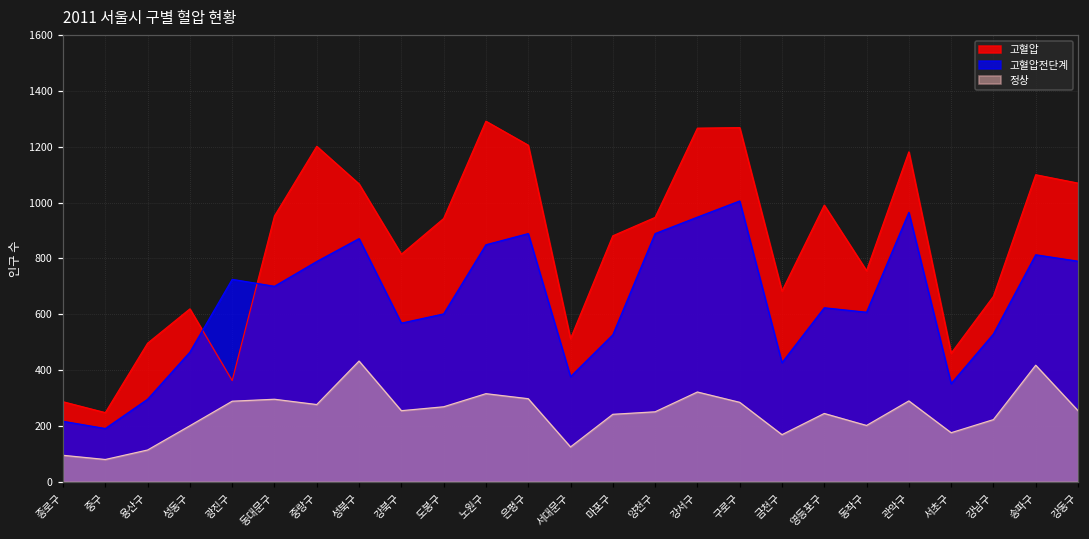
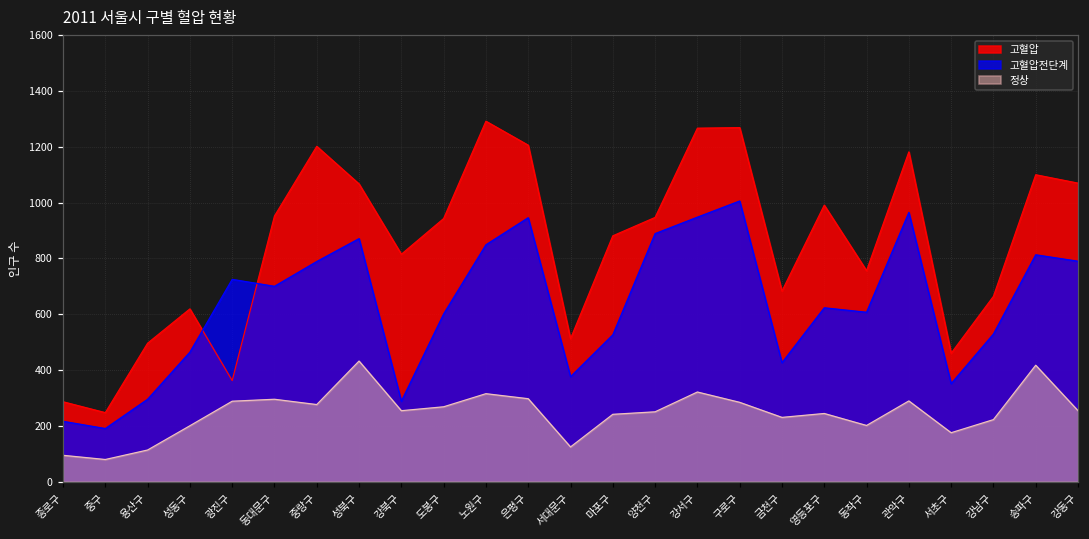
  {
    "고혈압": {
      "종로구": 290,
      "중구": 250,
      "용산구": 500,
      "성동구": 620,
      "광진구": 360,
      "동대문구": 950,
      "중랑구": 1200,
      "성북구": 1070,
      "강북구": 820,
      "도봉구": 940,
      "노원구": 1290,
      "은평구": 1210,
      "서대문구": 510,
      "마포구": 880,
      "양천구": 950,
      "강서구": 1270,
      "구로구": 1270,
      "금천구": 680,
      "영등포구": 990,
      "동작구": 760,
      "관악구": 1180,
      "서초구": 460,
      "강남구": 660,
      "송파구": 1100,
      "강동구": 1070
    },
    "고혈압전단계": {
      "종로구": 220,
      "중구": 190,
      "용산구": 300,
      "성동구": 460,
      "광진구": 730,
      "동대문구": 700,
      "중랑구": 790,
      "성북구": 870,
-     "강북구": 570,
+     "강북구": 290,
      "도봉구": 600,
      "노원구": 850,
-     "은평구": 890,
+     "은평구": 950,
      "서대문구": 380,
      "마포구": 530,
      "양천구": 890,
      "강서구": 950,
      "구로구": 1010,
      "금천구": 430,
      "영등포구": 620,
      "동작구": 610,
      "관악구": 970,
      "서초구": 350,
      "강남구": 530,
      "송파구": 810,
      "강동구": 790
    },
    "정상": {
      "종로구": 90,
      "중구": 80,
      "용산구": 110,
      "성동구": 200,
      "광진구": 290,
      "동대문구": 300,
      "중랑구": 280,
      "성북구": 430,
      "강북구": 250,
      "도봉구": 270,
      "노원구": 320,
      "은평구": 300,
      "서대문구": 120,
      "마포구": 240,
      "양천구": 250,
      "강서구": 320,
      "구로구": 280,
-     "금천구": 170,
+     "금천구": 230,
      "영등포구": 240,
      "동작구": 200,
      "관악구": 290,
      "서초구": 180,
      "강남구": 220,
      "송파구": 420,
      "강동구": 250
    }
  }
